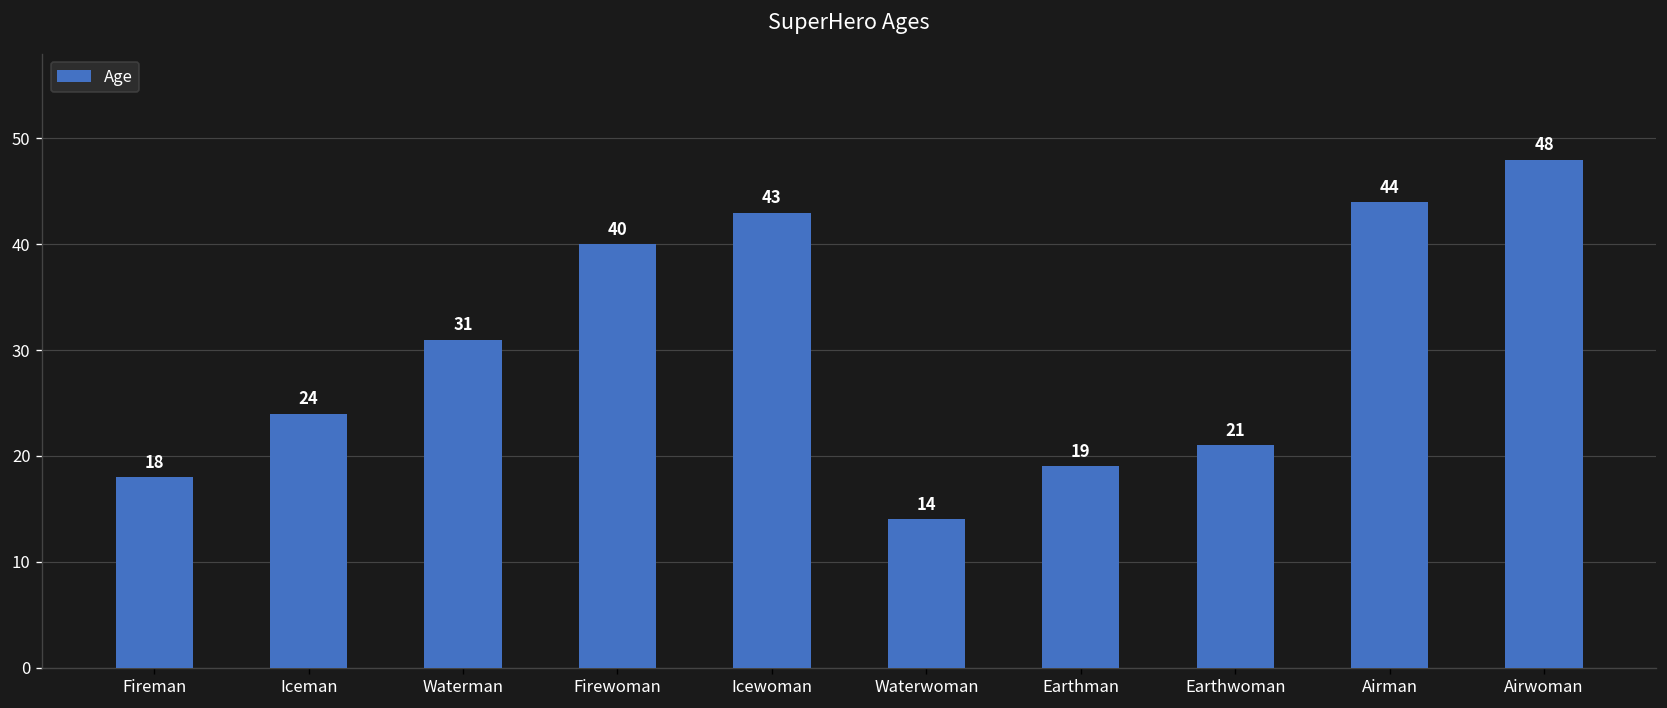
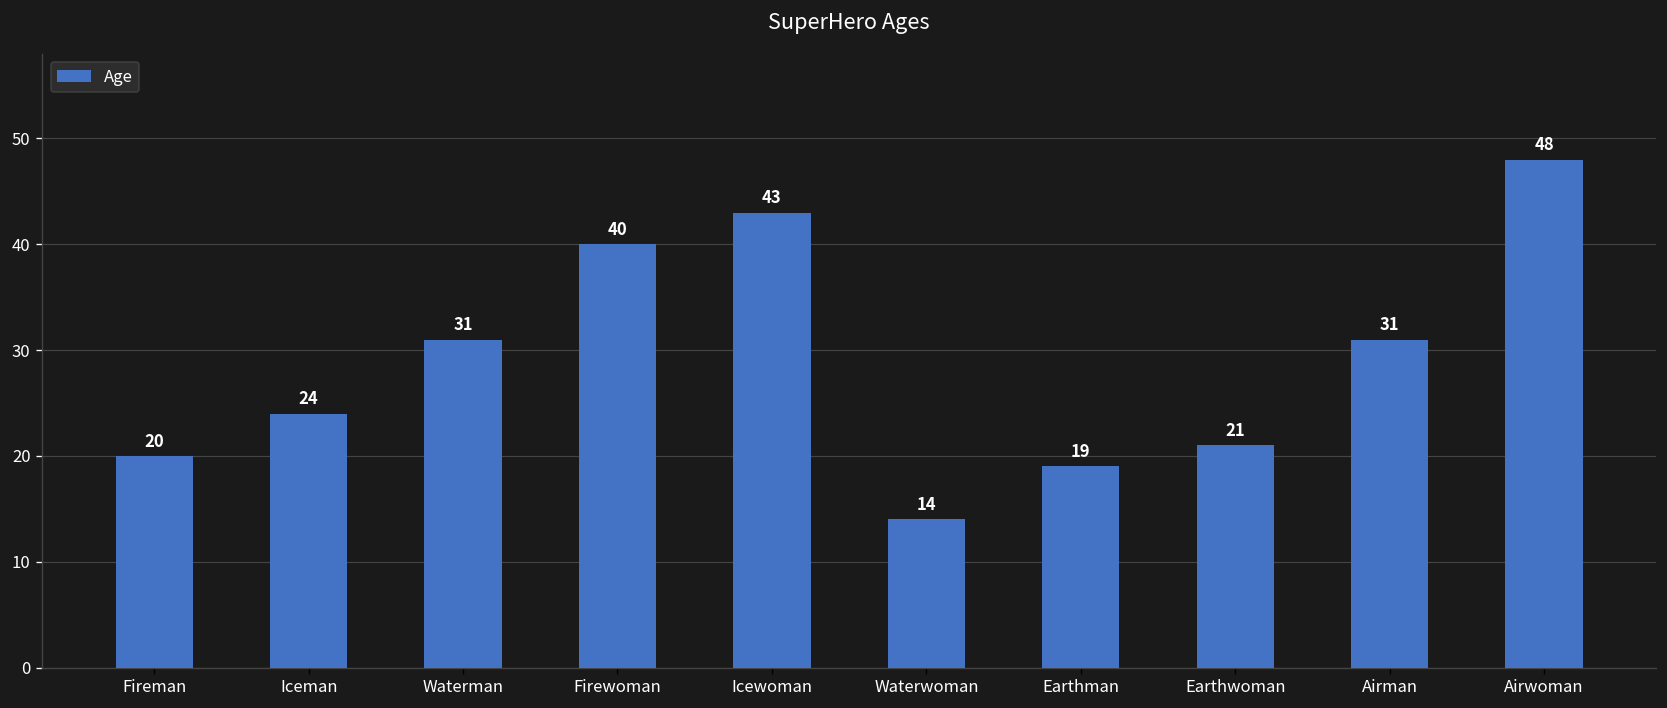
  {
-   "Fireman": 18,
+   "Fireman": 20,
    "Iceman": 24,
    "Waterman": 31,
    "Firewoman": 40,
    "Icewoman": 43,
    "Waterwoman": 14,
    "Earthman": 19,
    "Earthwoman": 21,
-   "Airman": 44,
+   "Airman": 31,
    "Airwoman": 48
  }
